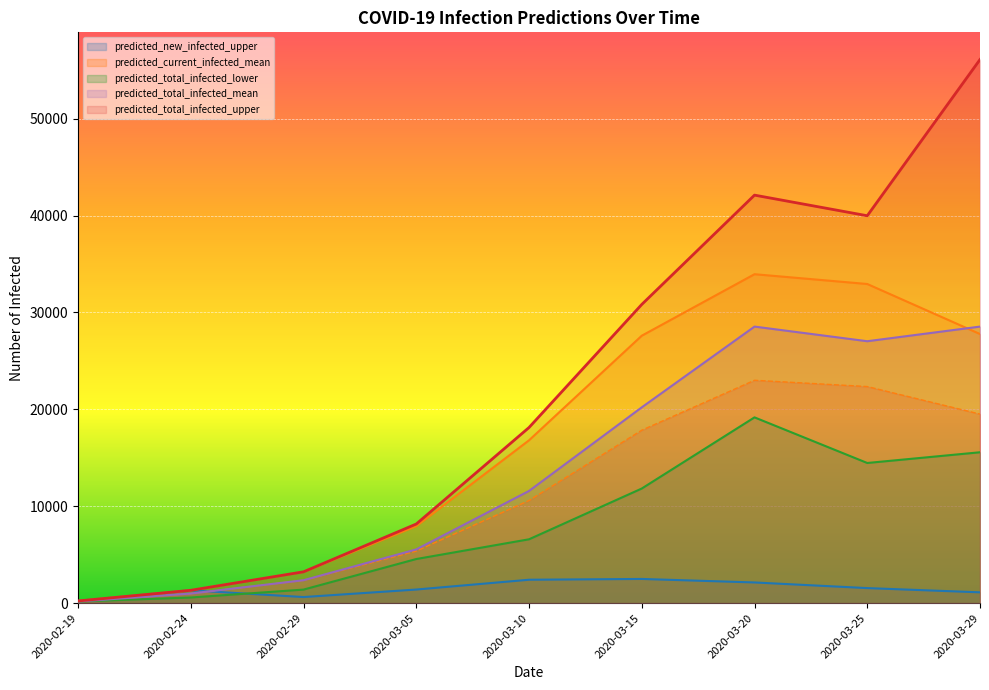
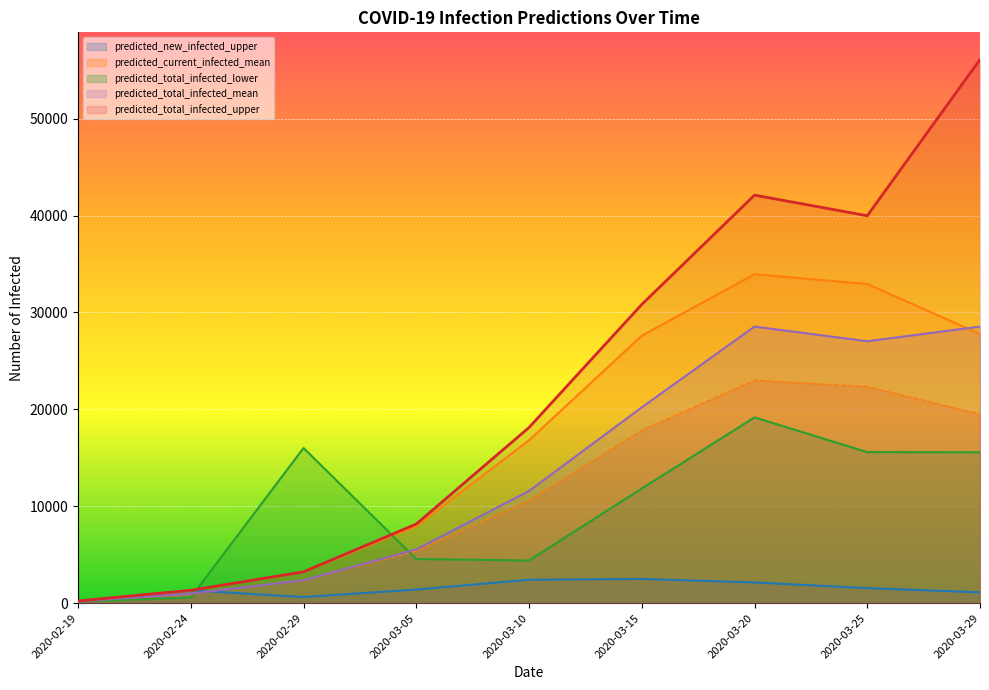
  {
    "predicted_total_infected_lower": {
      "2020-02-24": 1000,
-     "2020-02-29": 1000,
+     "2020-02-29": 16000,
      "2020-03-05": 5000,
-     "2020-03-10": 7000,
+     "2020-03-10": 4000,
      "2020-03-15": 12000,
      "2020-03-20": 19000,
-     "2020-03-25": 14000,
+     "2020-03-25": 16000,
      "2020-03-29": 16000
    }
  }
